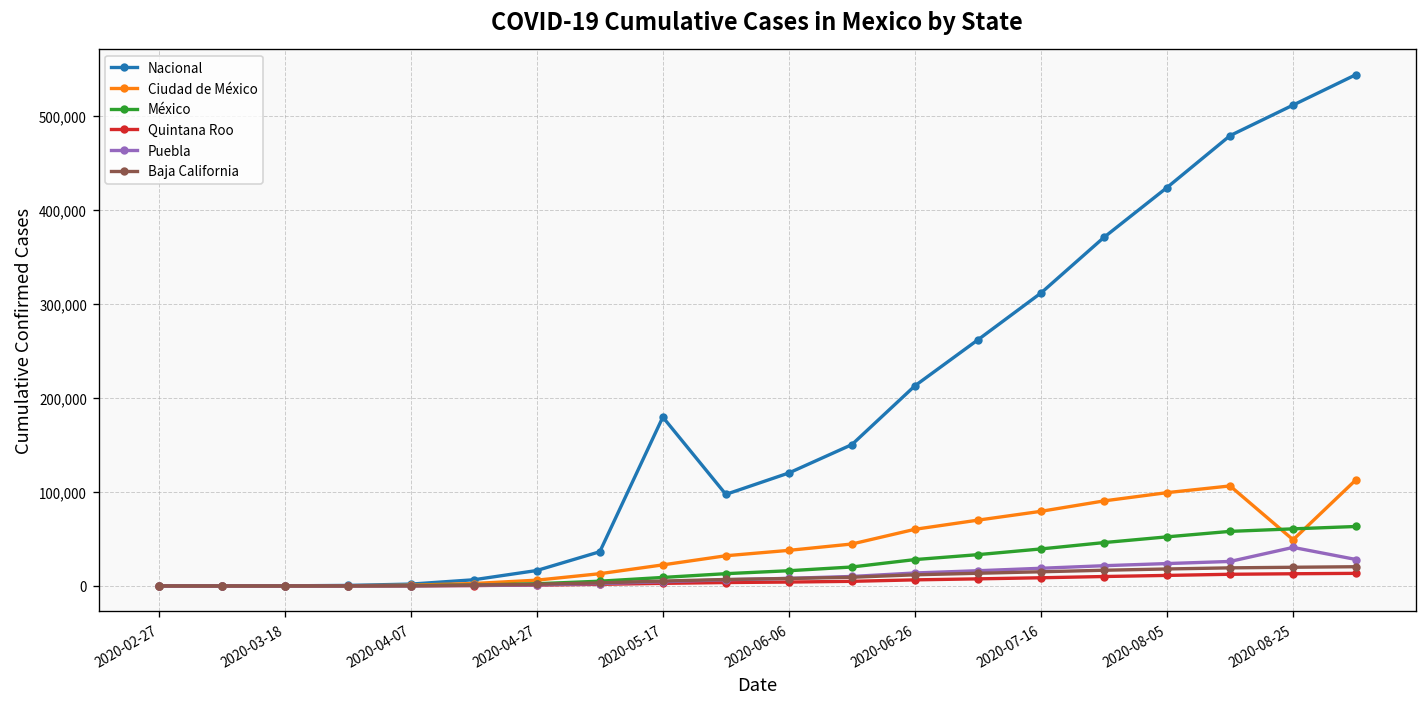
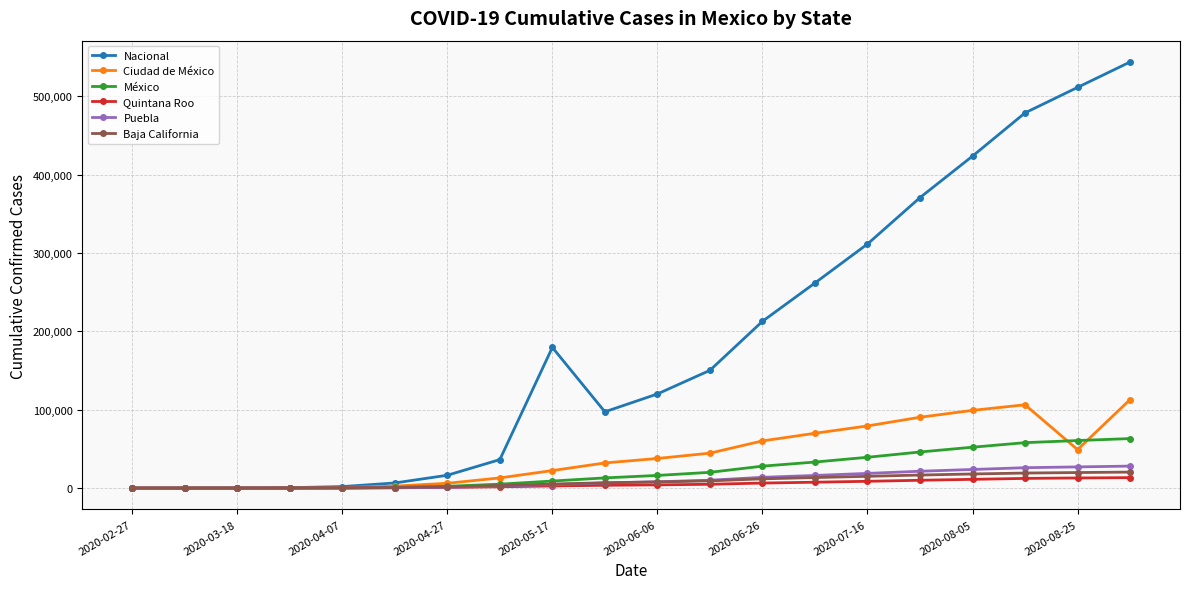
  {
    "Nacional": {
      "2020-04-27": "20,000",
      "2020-05-17": "180,000",
      "2020-06-06": "120,000",
      "2020-06-26": "210,000",
      "2020-07-16": "310,000",
      "2020-08-05": "420,000",
      "2020-08-25": "510,000"
    },
    "Ciudad de México": {
      "2020-04-27": "10,000",
      "2020-05-17": "20,000",
      "2020-06-06": "40,000",
      "2020-06-26": "60,000",
      "2020-07-16": "80,000",
      "2020-08-05": "100,000",
      "2020-08-25": "50,000"
    },
    "México": {
      "2020-05-17": "10,000",
      "2020-06-06": "20,000",
      "2020-06-26": "30,000",
      "2020-07-16": "40,000",
      "2020-08-05": "50,000",
      "2020-08-25": "60,000"
    },
    "Quintana Roo": {
      "2020-06-06": "0",
      "2020-06-26": "10,000",
      "2020-07-16": "10,000",
      "2020-08-05": "10,000",
      "2020-08-25": "10,000"
    },
    "Puebla": {
      "2020-07-16": "20,000",
      "2020-08-05": "20,000",
-     "2020-08-25": "40,000"
+     "2020-08-25": "30,000"
    },
    "Baja California": {
      "2020-07-16": "20,000",
      "2020-08-05": "20,000",
      "2020-08-25": "20,000"
    }
  }
